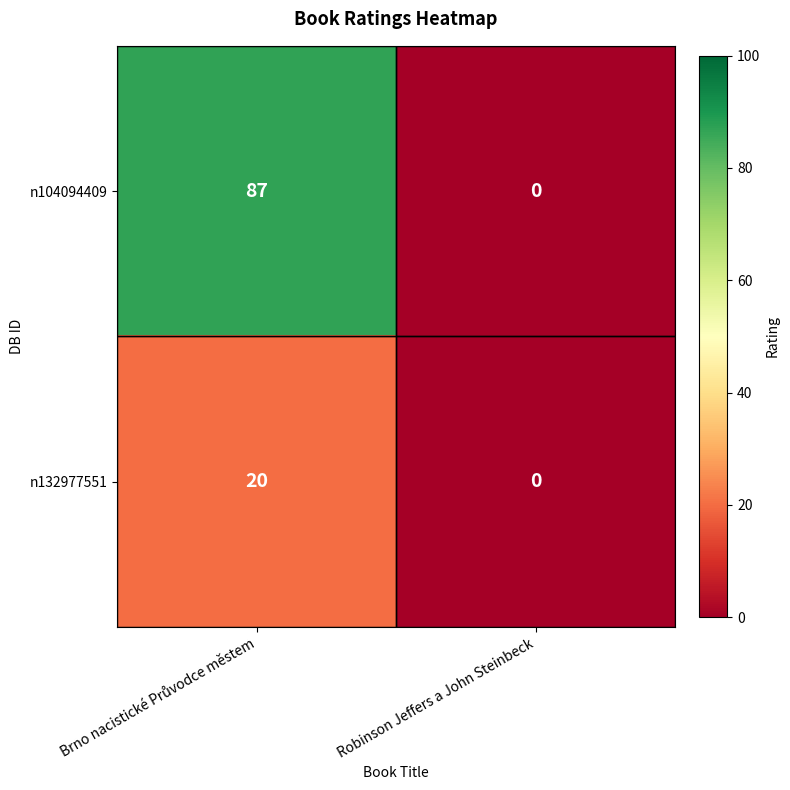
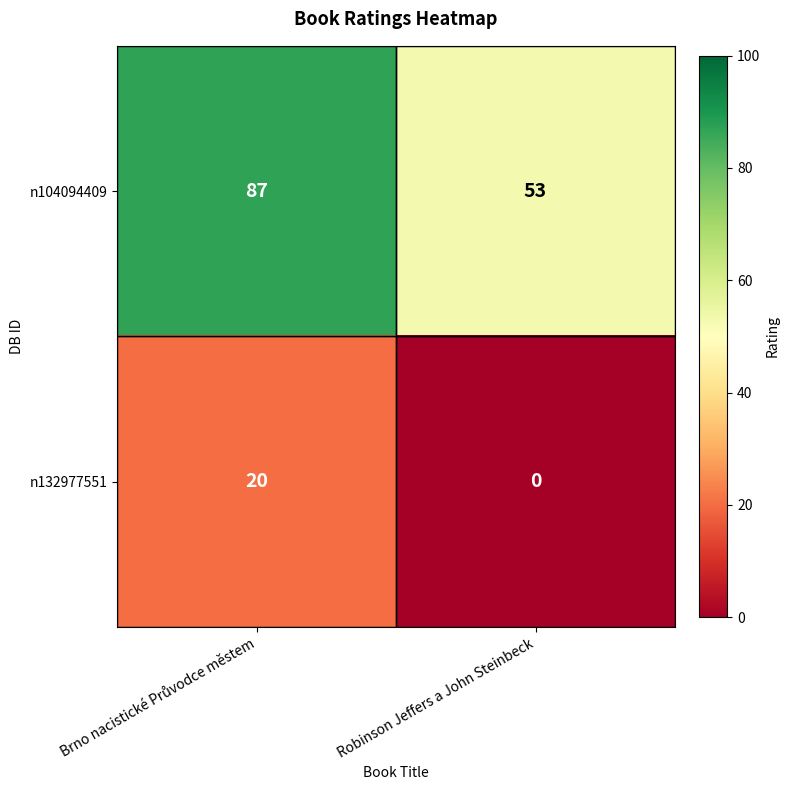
  {
    "n104094409": {
      "Brno nacistické Průvodce městem": 87,
-     "Robinson Jeffers a John Steinbeck": 0
+     "Robinson Jeffers a John Steinbeck": 53
    },
    "n132977551": {
      "Brno nacistické Průvodce městem": 20,
      "Robinson Jeffers a John Steinbeck": 0
    }
  }
